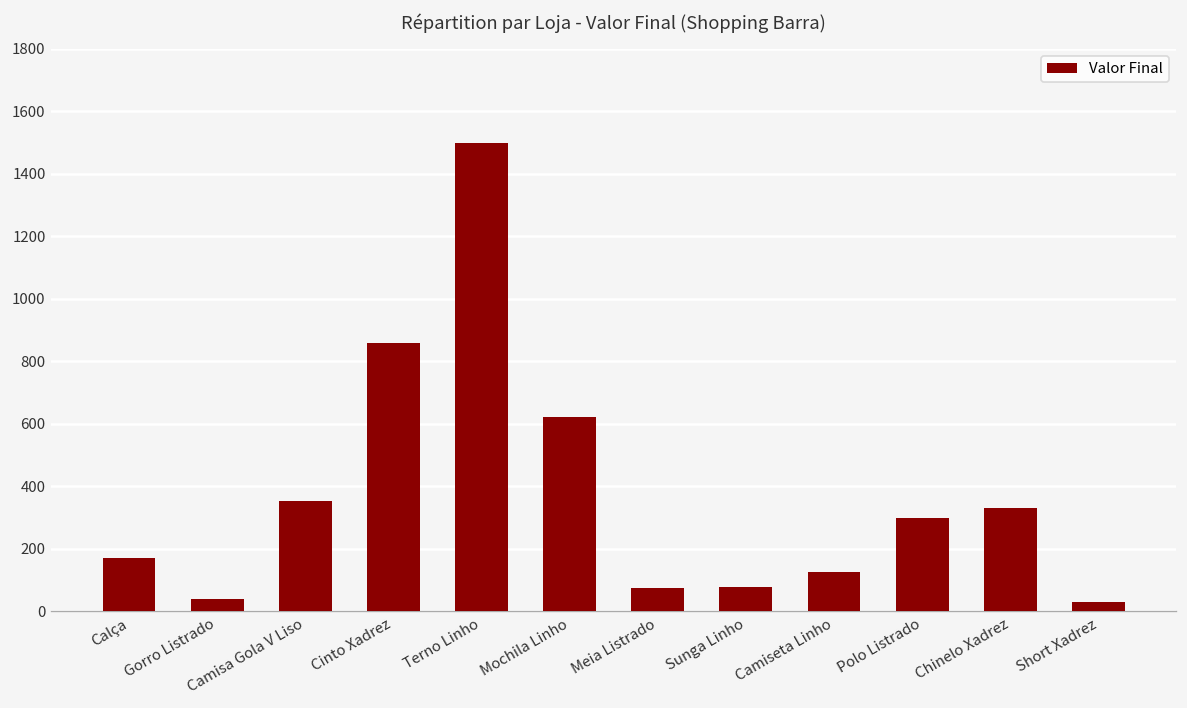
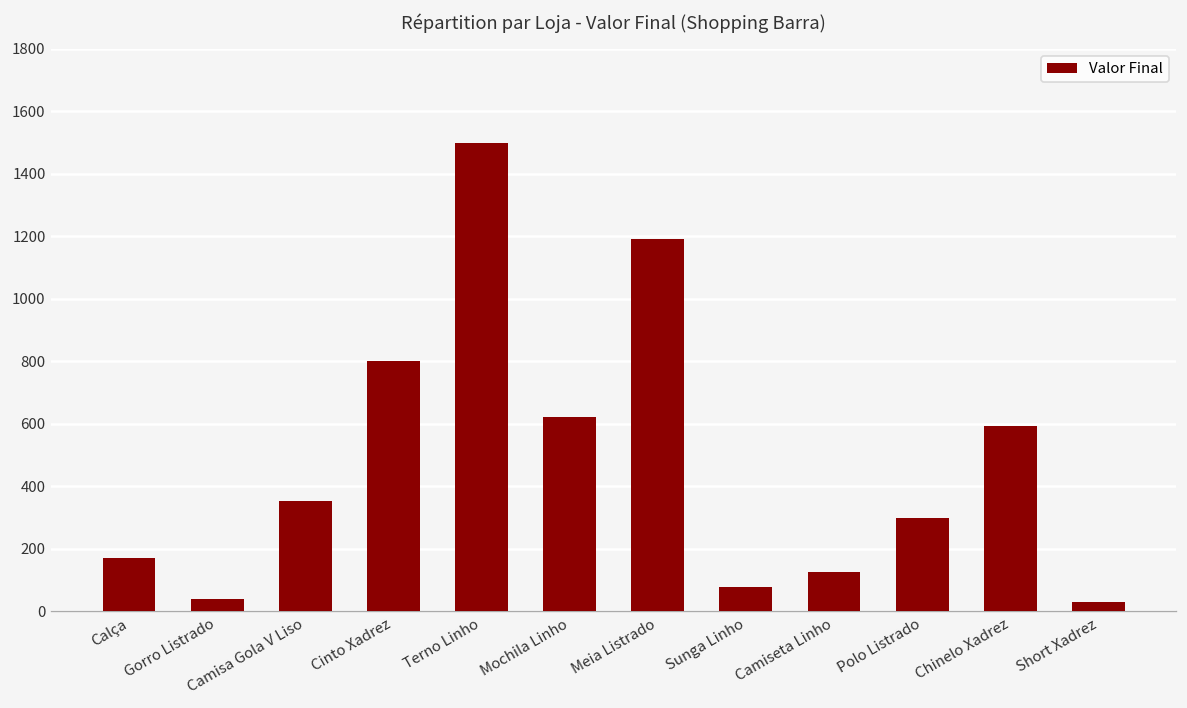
  {
    "Calça": 170,
    "Gorro Listrado": 40,
    "Camisa Gola V Liso": 350,
-   "Cinto Xadrez": 860,
+   "Cinto Xadrez": 800,
    "Terno Linho": 1500,
    "Mochila Linho": 620,
-   "Meia Listrado": 70,
+   "Meia Listrado": 1190,
    "Sunga Linho": 80,
    "Camiseta Linho": 130,
    "Polo Listrado": 300,
-   "Chinelo Xadrez": 330,
+   "Chinelo Xadrez": 590,
    "Short Xadrez": 30
  }
